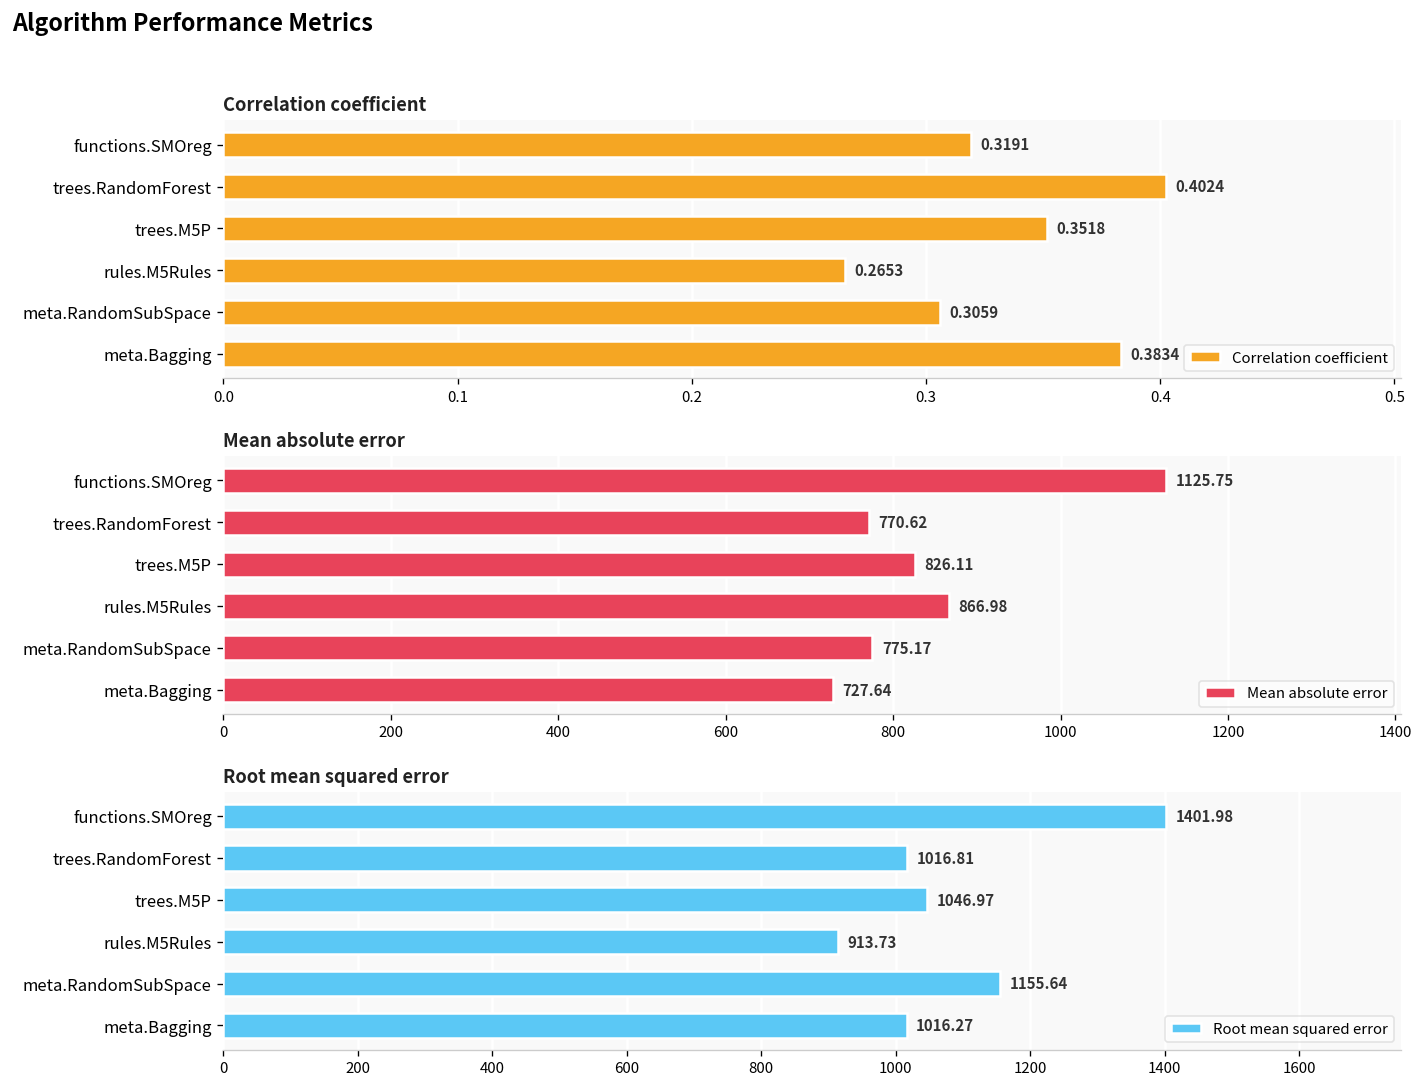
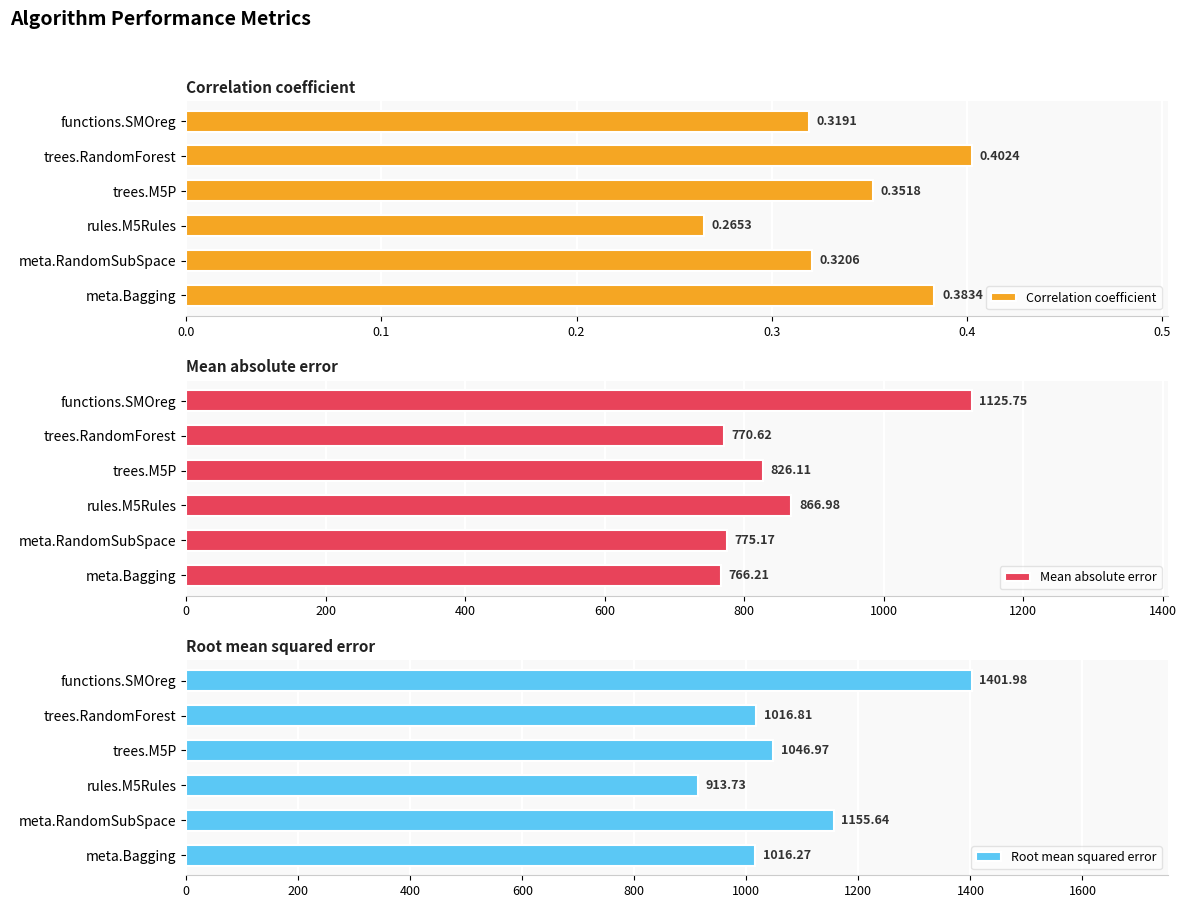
  {
    "Correlation coefficient": {
      "functions.SMOreg": 0.3191,
      "trees.RandomForest": 0.4024,
      "trees.M5P": 0.3518,
      "rules.M5Rules": 0.2653,
-     "meta.RandomSubSpace": 0.3059,
+     "meta.RandomSubSpace": 0.3206,
      "meta.Bagging": 0.3834
    },
    "Mean absolute error": {
      "functions.SMOreg": 1125.75,
      "trees.RandomForest": 770.62,
      "trees.M5P": 826.11,
      "rules.M5Rules": 866.98,
      "meta.RandomSubSpace": 775.17,
-     "meta.Bagging": 727.64
+     "meta.Bagging": 766.21
    },
    "Root mean squared error": {
      "functions.SMOreg": 1401.98,
      "trees.RandomForest": 1016.81,
      "trees.M5P": 1046.97,
      "rules.M5Rules": 913.73,
      "meta.RandomSubSpace": 1155.64,
      "meta.Bagging": 1016.27
    }
  }
